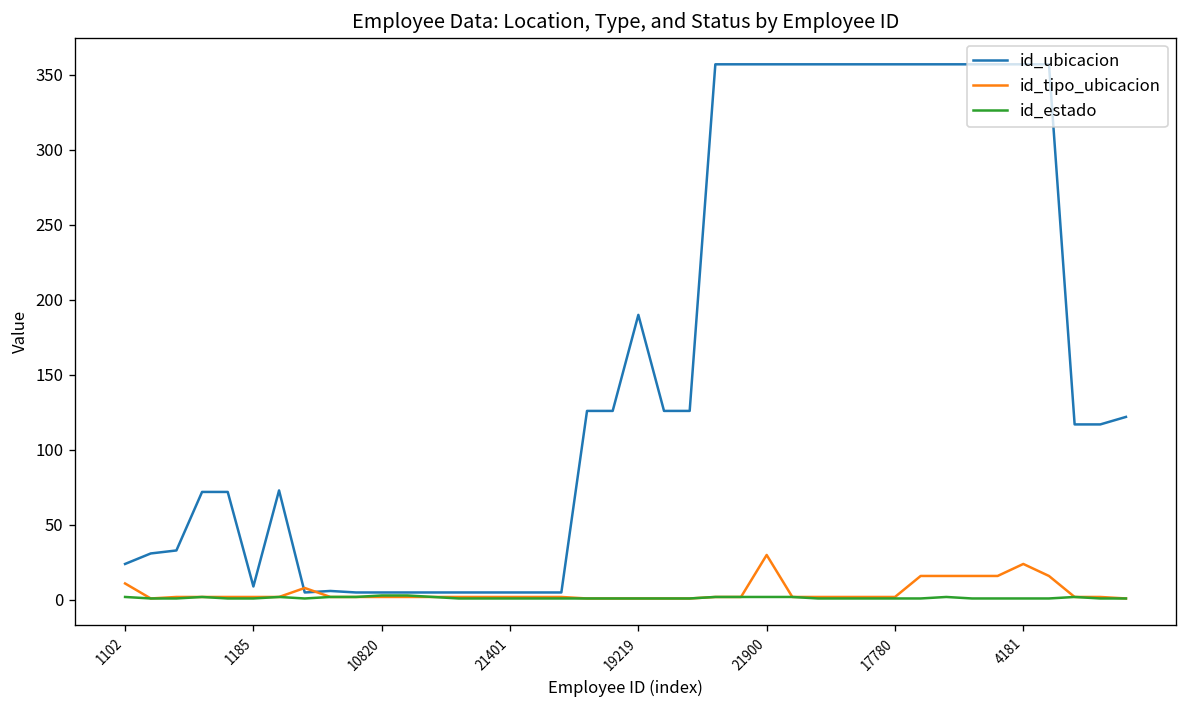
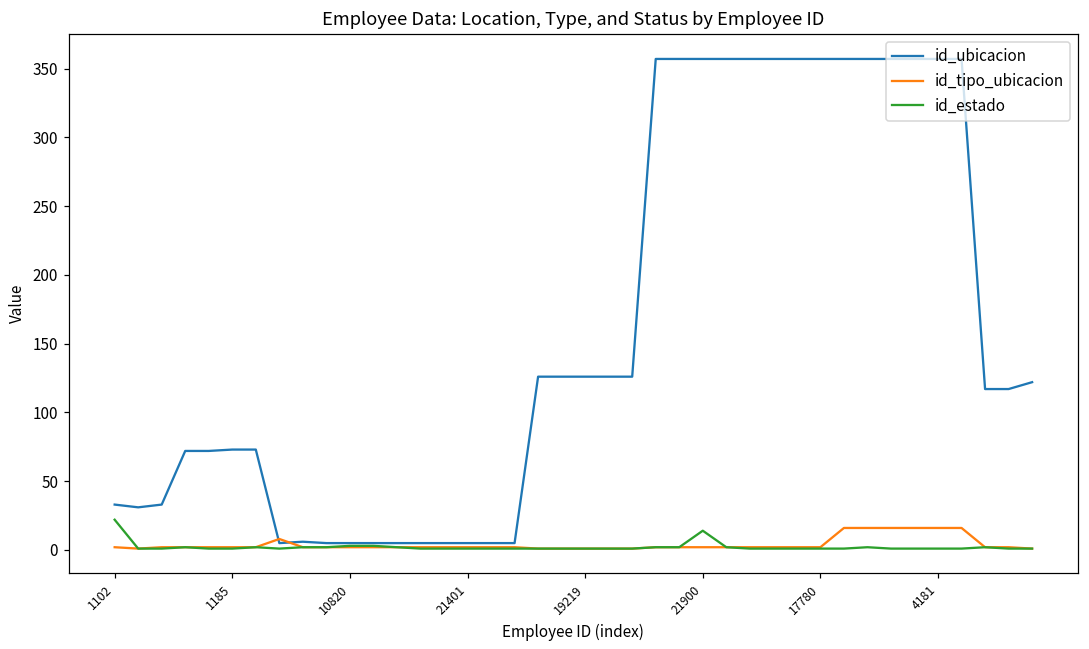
  {
    "id_ubicacion": {
-     "1102": 24,
-     "1185": 9,
+     "1102": 33,
+     "1185": 73,
      "21401": 5,
-     "19219": 190,
+     "19219": 126,
      "21900": 357,
      "17780": 357
    },
    "id_tipo_ubicacion": {
-     "1102": 11,
-     "21900": 30,
-     "4181": 24
+     "1102": 2,
+     "21900": 2,
+     "4181": 16
    },
    "id_estado": {
-     "1102": 2,
-     "21900": 2,
+     "1102": 22,
+     "21900": 14,
      "4181": 1
    }
  }
